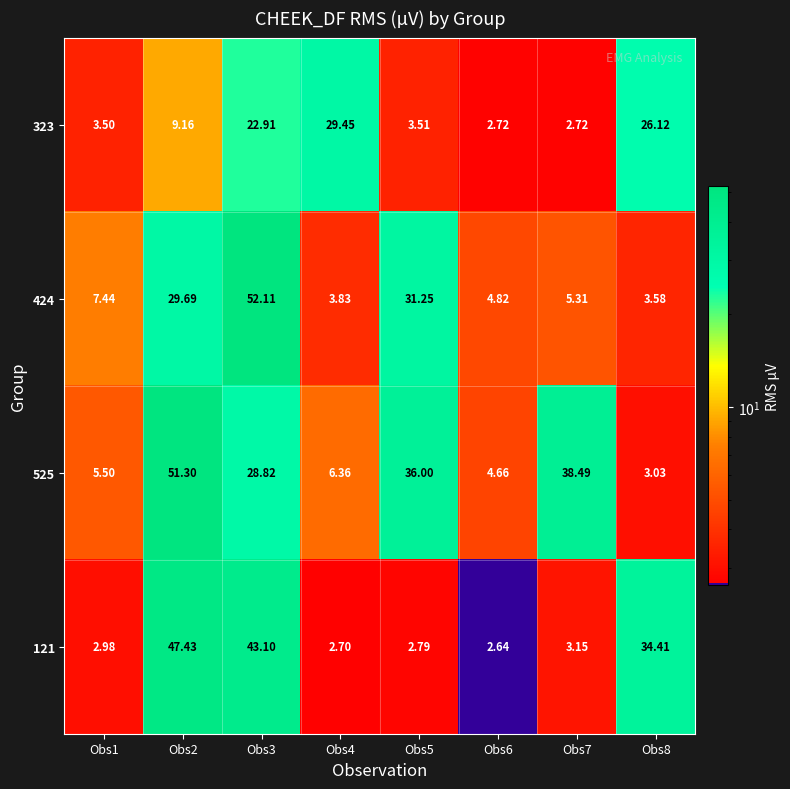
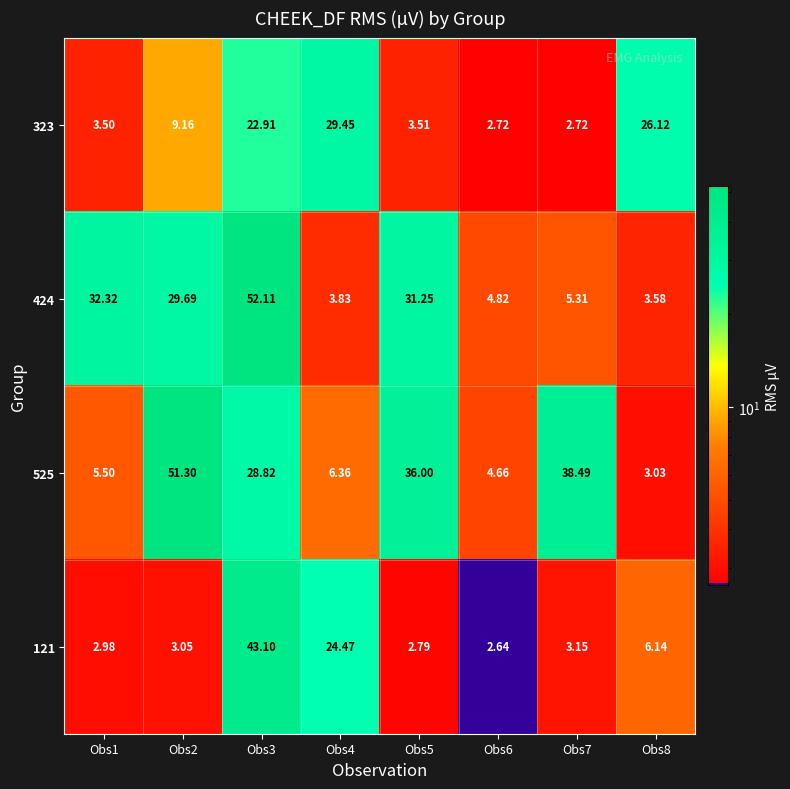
  {
    "323": {
      "Obs1": 3.50,
      "Obs2": 9.16,
      "Obs3": 22.91,
      "Obs4": 29.45,
      "Obs5": 3.51,
      "Obs6": 2.72,
      "Obs7": 2.72
    },
    "424": {
-     "Obs1": 7.44,
+     "Obs1": 32.32,
      "Obs2": 29.69,
      "Obs3": 52.11,
      "Obs4": 3.83,
      "Obs5": 31.25,
      "Obs6": 4.82,
      "Obs7": 5.31,
      "Obs8": 3.58
    },
    "525": {
      "Obs1": 5.50,
      "Obs2": 51.30,
      "Obs3": 28.82,
      "Obs4": 6.36,
      "Obs5": 36.00,
      "Obs6": 4.66,
      "Obs7": 38.49,
      "Obs8": 3.03
    },
    "121": {
      "Obs1": 2.98,
-     "Obs2": 47.43,
+     "Obs2": 3.05,
      "Obs3": 43.10,
-     "Obs4": 2.70,
+     "Obs4": 24.47,
      "Obs5": 2.79,
      "Obs6": 2.64,
      "Obs7": 3.15,
-     "Obs8": 34.41
+     "Obs8": 6.14
    }
  }
